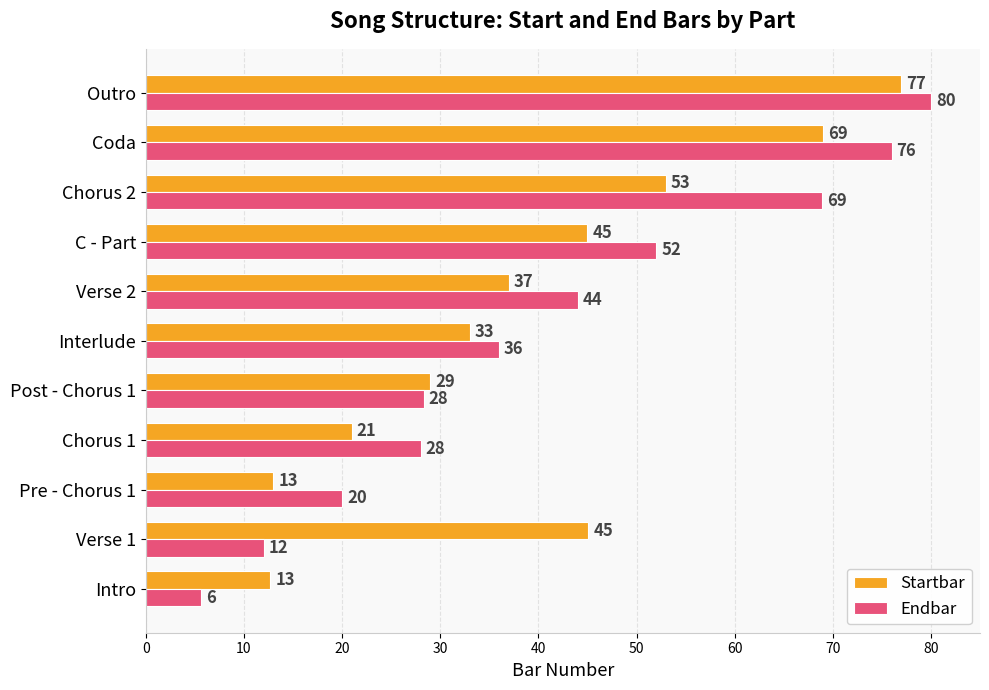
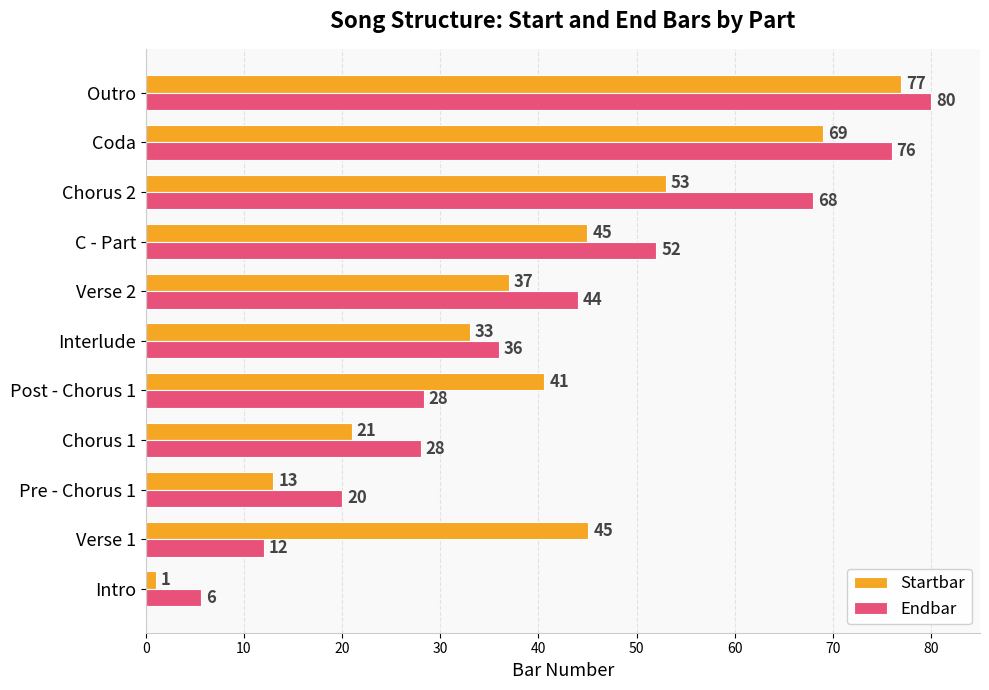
  {
    "Startbar": {
      "Outro": 77,
      "Coda": 69,
      "Chorus 2": 53,
      "C - Part": 45,
      "Verse 2": 37,
      "Interlude": 33,
-     "Post - Chorus 1": 29,
+     "Post - Chorus 1": 41,
      "Chorus 1": 21,
      "Pre - Chorus 1": 13,
      "Verse 1": 45,
-     "Intro": 13
+     "Intro": 1
    },
    "Endbar": {
      "Outro": 80,
      "Coda": 76,
-     "Chorus 2": 69,
+     "Chorus 2": 68,
      "C - Part": 52,
      "Verse 2": 44,
      "Interlude": 36,
      "Post - Chorus 1": 28,
      "Chorus 1": 28,
      "Pre - Chorus 1": 20,
      "Verse 1": 12,
      "Intro": 6
    }
  }
